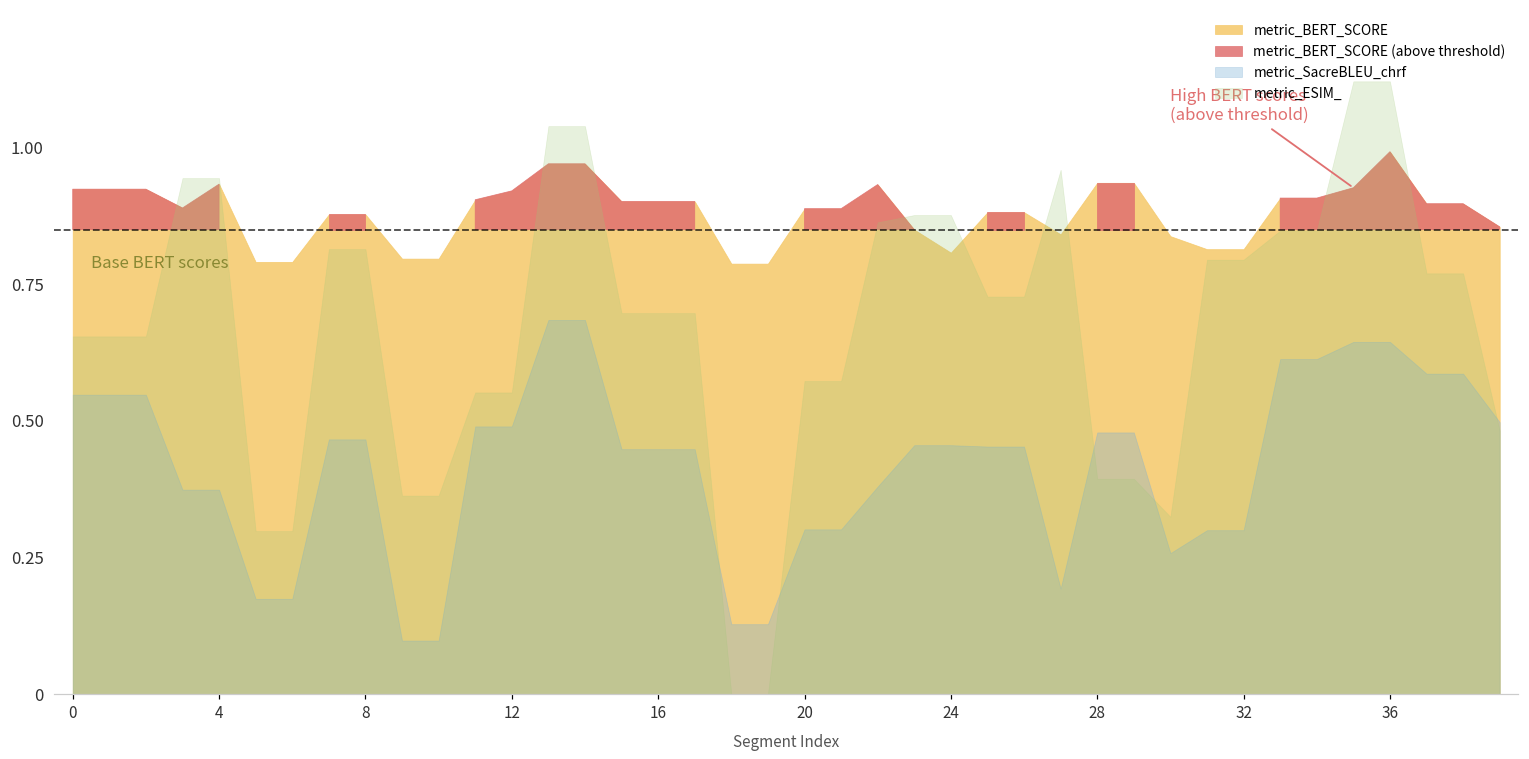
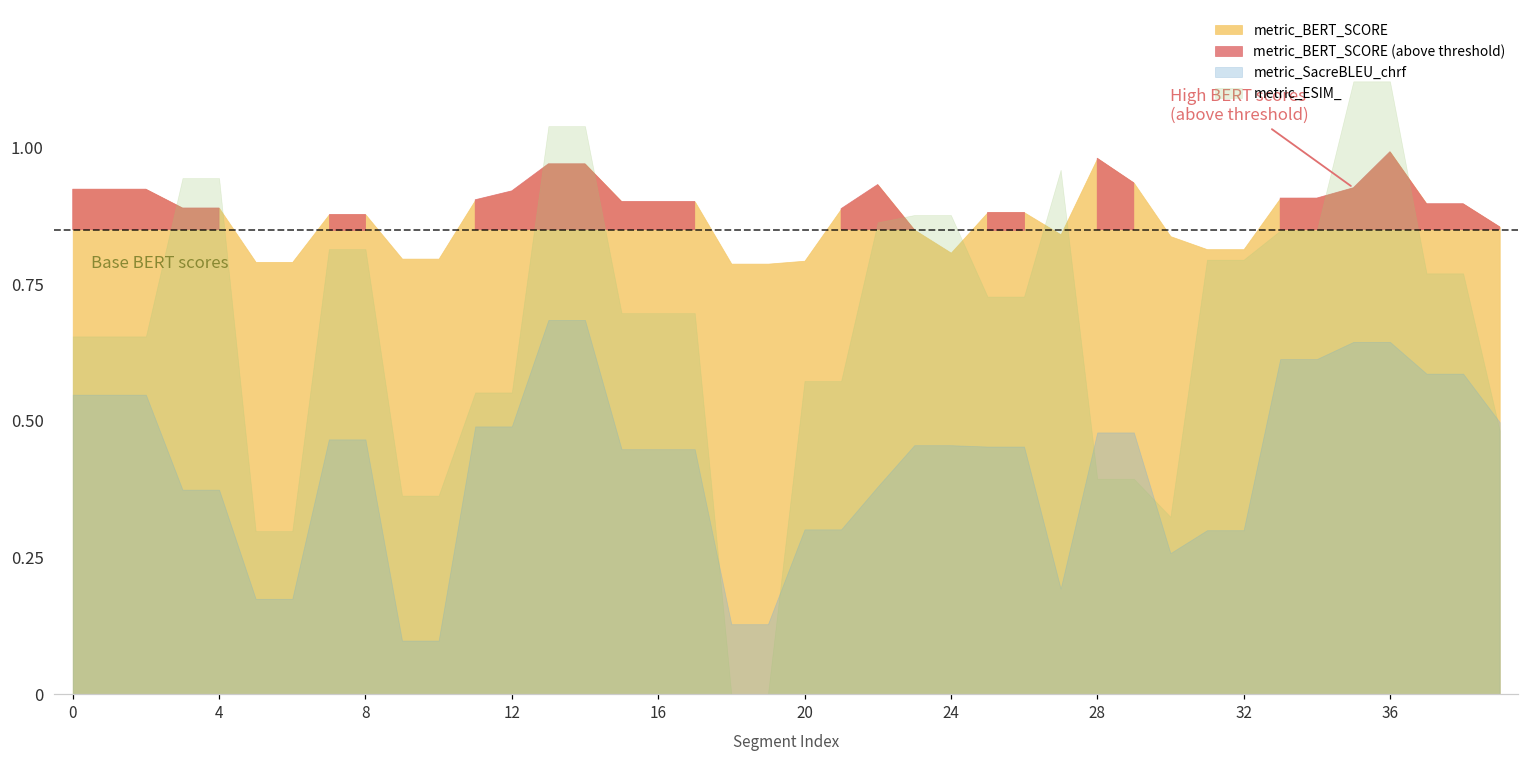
  {
    "metric_BERT_SCORE": {
      "0": 0.92,
-     "4": 0.93,
+     "4": 0.89,
      "8": 0.88,
      "12": 0.92,
      "16": 0.90,
-     "20": 0.89,
+     "20": 0.79,
      "24": 0.81,
-     "28": 0.94,
+     "28": 0.98,
      "32": 0.81,
      "36": 0.99
    }
  }
